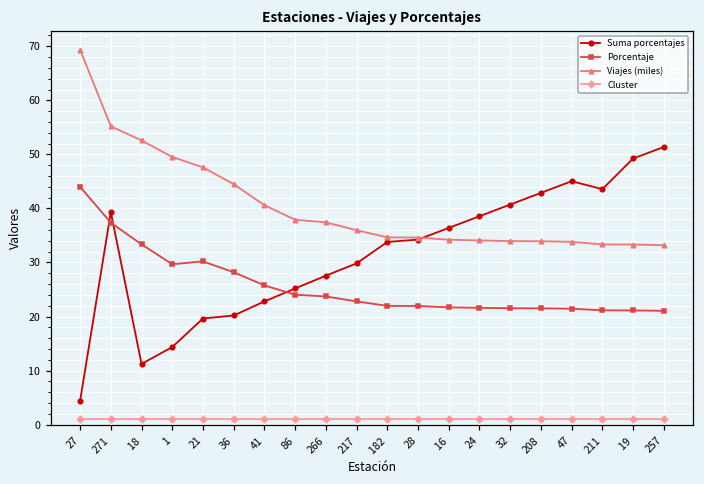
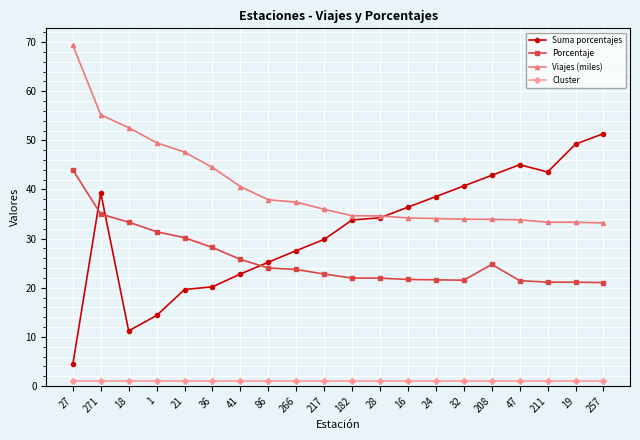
  {
    "Suma porcentajes": {
      "27": 4,
      "271": 39,
      "18": 11,
      "1": 14,
      "21": 20,
      "36": 20,
      "41": 23,
      "86": 25,
      "266": 28,
      "217": 30,
      "182": 34,
      "16": 36,
      "24": 39,
      "32": 41,
      "208": 43,
      "47": 45,
      "211": 44,
      "19": 49,
      "257": 51
    },
    "Porcentaje": {
      "27": 44,
-     "271": 37,
+     "271": 35,
      "18": 33,
-     "1": 30,
+     "1": 31,
      "21": 30,
      "36": 28,
      "41": 26,
      "86": 24,
      "266": 24,
      "217": 23,
      "182": 22,
      "28": 22,
      "16": 22,
      "24": 22,
      "32": 22,
-     "208": 22,
+     "208": 25,
      "47": 21,
      "211": 21,
      "19": 21,
      "257": 21
    }
  }
